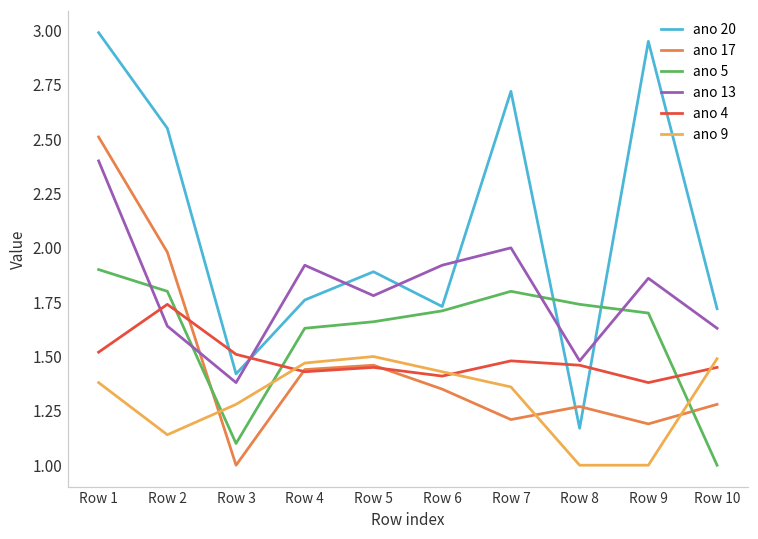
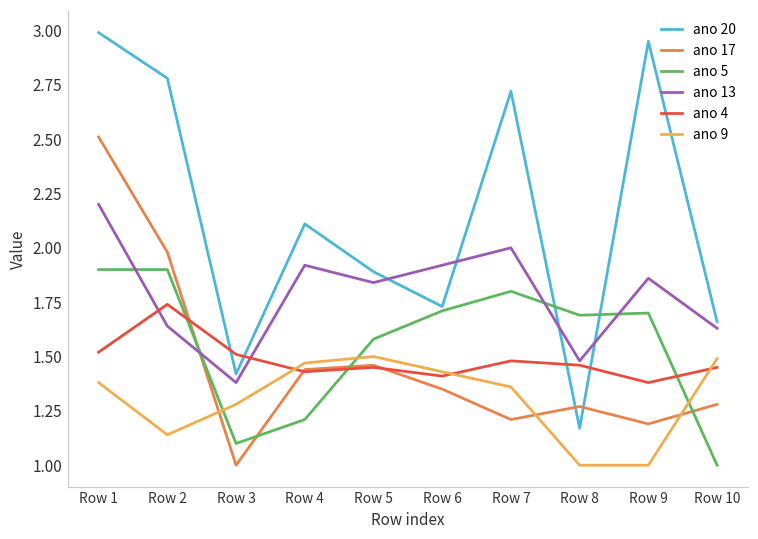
  {
    "ano 20": {
      "Row 1": 2.99,
-     "Row 2": 2.55,
+     "Row 2": 2.78,
      "Row 3": 1.42,
-     "Row 4": 1.76,
+     "Row 4": 2.11,
      "Row 5": 1.89,
      "Row 6": 1.73,
      "Row 7": 2.72,
      "Row 8": 1.17,
      "Row 9": 2.95,
-     "Row 10": 1.72
+     "Row 10": 1.66
    },
    "ano 5": {
      "Row 1": 1.90,
-     "Row 2": 1.8,
+     "Row 2": 1.9,
      "Row 3": 1.10,
-     "Row 4": 1.63,
-     "Row 5": 1.66,
+     "Row 4": 1.21,
+     "Row 5": 1.58,
      "Row 6": 1.71,
      "Row 7": 1.80,
-     "Row 8": 1.74,
+     "Row 8": 1.69,
      "Row 9": 1.70,
      "Row 10": 1.00
    },
    "ano 13": {
-     "Row 1": 2.4,
+     "Row 1": 2.2,
      "Row 2": 1.64,
      "Row 3": 1.38,
      "Row 4": 1.92,
-     "Row 5": 1.78,
+     "Row 5": 1.84,
      "Row 6": 1.92,
      "Row 7": 2.00,
      "Row 8": 1.48,
      "Row 9": 1.86,
      "Row 10": 1.63
    }
  }
